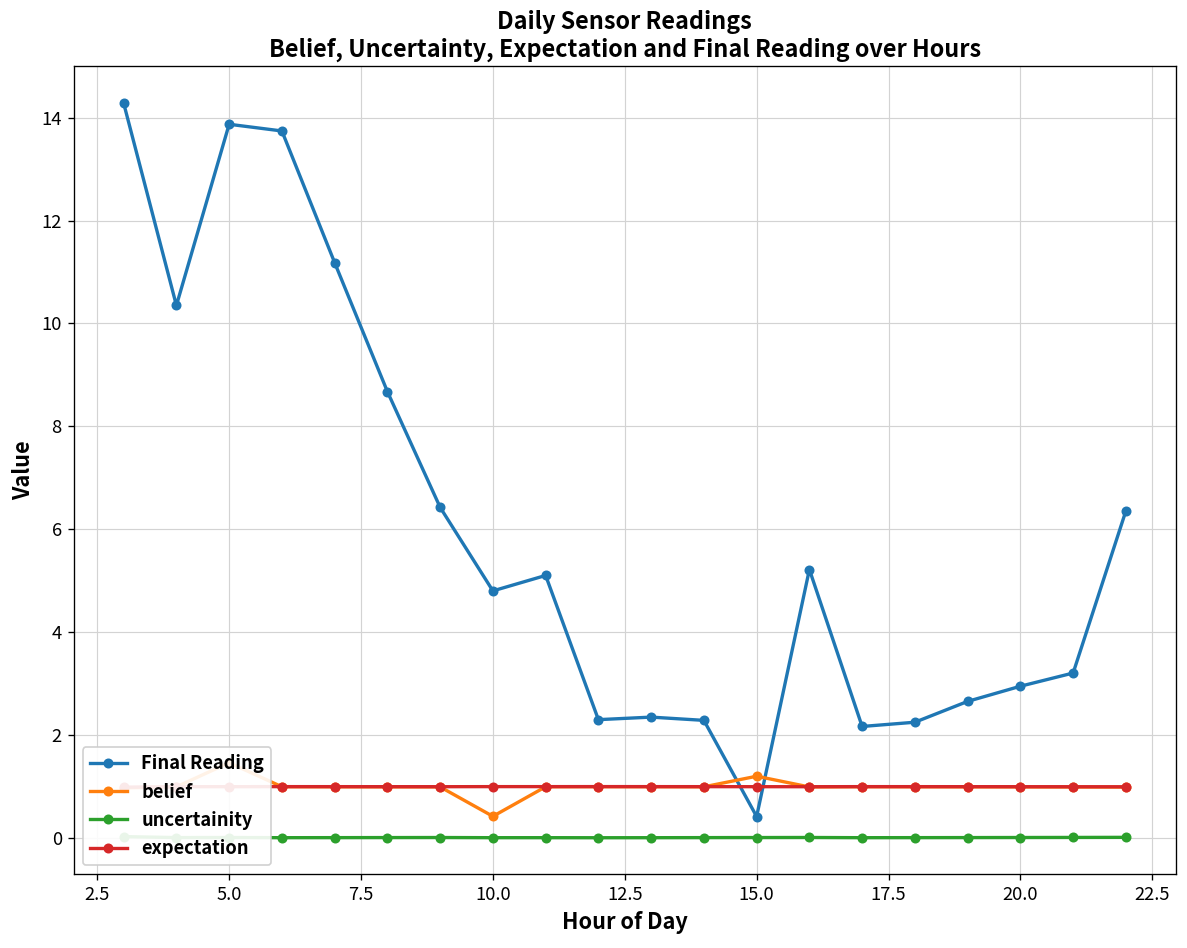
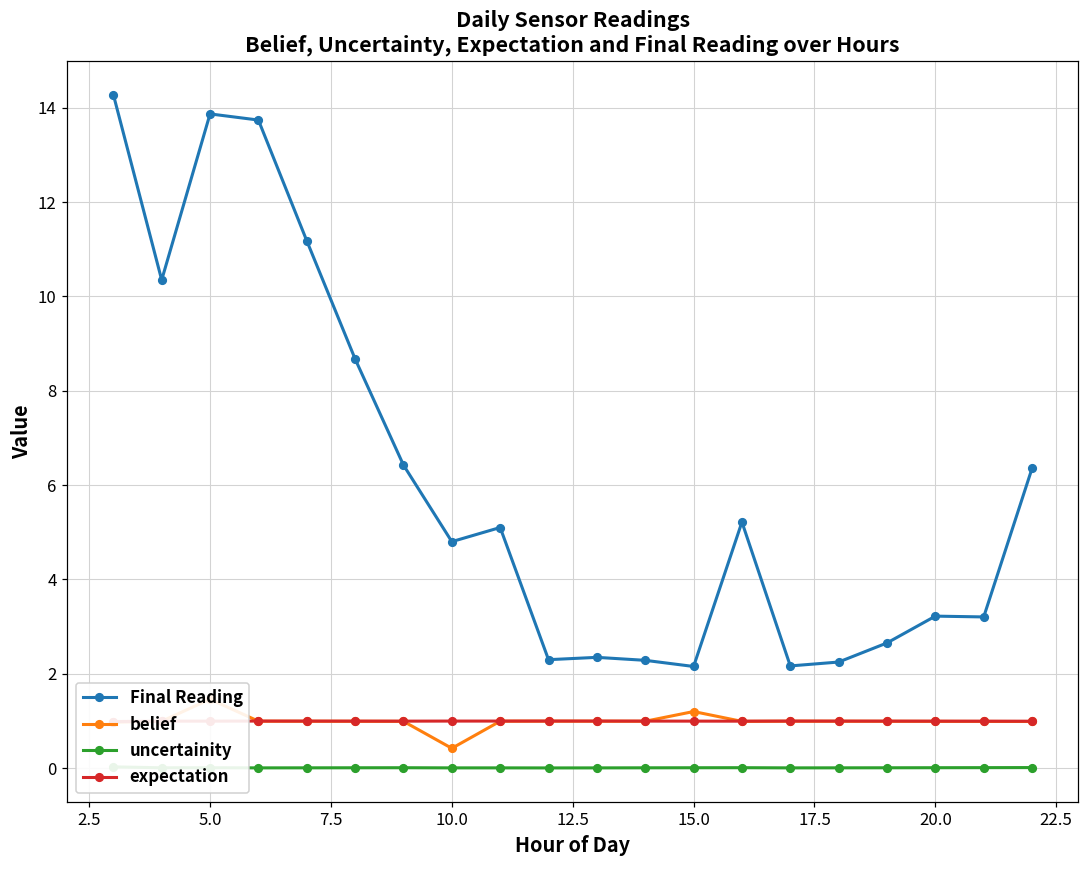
  {
    "Final Reading": {
      "5.0": 13.9,
      "10.0": 4.8,
-     "15.0": 0.4,
-     "20.0": 2.9
+     "15.0": 2.2,
+     "20.0": 3.2
    },
    "belief": {
      "10.0": 0.4,
      "15.0": 1.2
    },
    "uncertainity": {
      "10.0": 0.0,
      "15.0": 0.0,
      "20.0": 0.0
    },
    "expectation": {
      "10.0": 1.0,
      "15.0": 1.0
    }
  }
